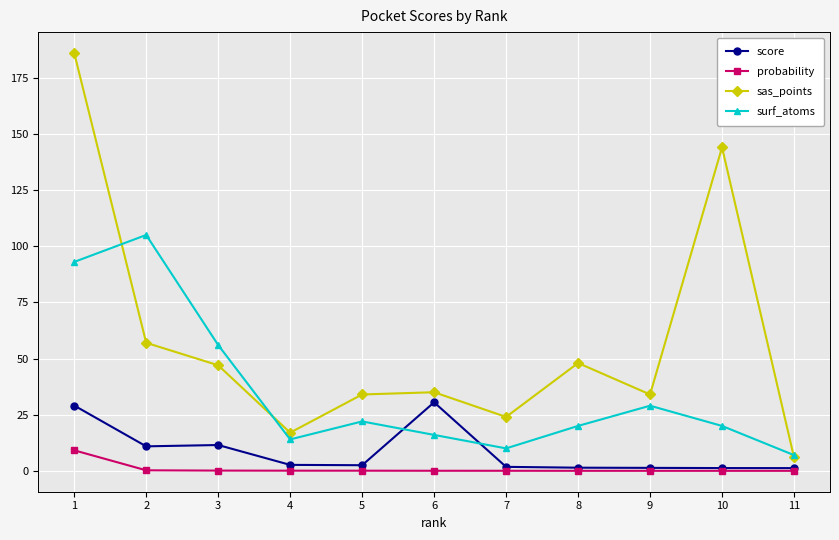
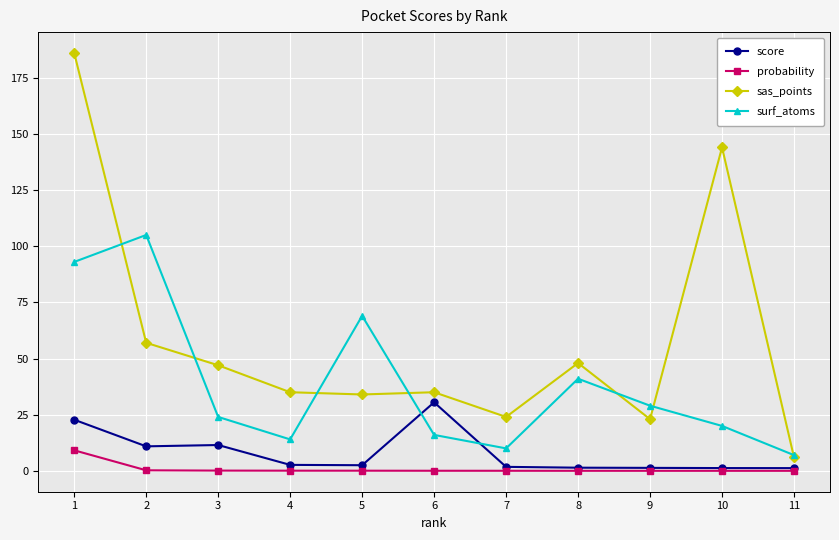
  {
    "score": {
-     "1": 29,
+     "1": 23,
      "2": 11,
      "3": 12,
      "4": 3,
      "5": 3,
      "6": 31,
      "7": 2,
      "8": 1,
      "9": 1,
      "10": 1,
      "11": 1
    },
    "probability": {
      "1": 9,
      "2": 0,
      "3": 0,
      "4": 0,
      "5": 0,
      "6": 0,
      "7": 0,
      "8": 0,
      "9": 0,
      "10": 0,
      "11": 0
    },
    "sas_points": {
      "1": 186,
      "2": 57,
      "3": 47,
-     "4": 17,
+     "4": 35,
      "5": 34,
      "6": 35,
      "7": 24,
      "8": 48,
-     "9": 34,
+     "9": 23,
      "10": 144
    },
    "surf_atoms": {
      "1": 93,
      "2": 105,
-     "3": 56,
+     "3": 24,
      "4": 14,
-     "5": 22,
+     "5": 69,
      "6": 16,
      "7": 10,
-     "8": 20,
+     "8": 41,
      "9": 29,
      "10": 20
    }
  }
